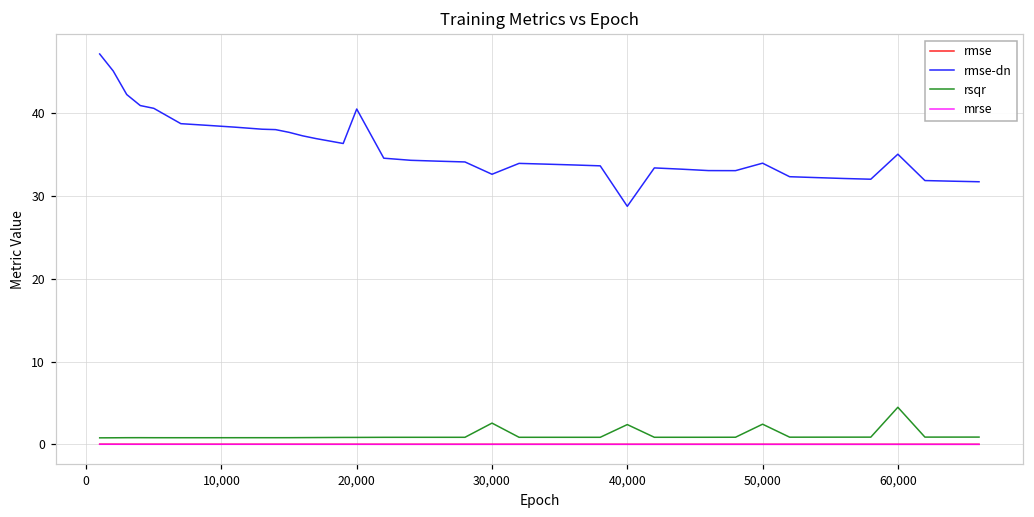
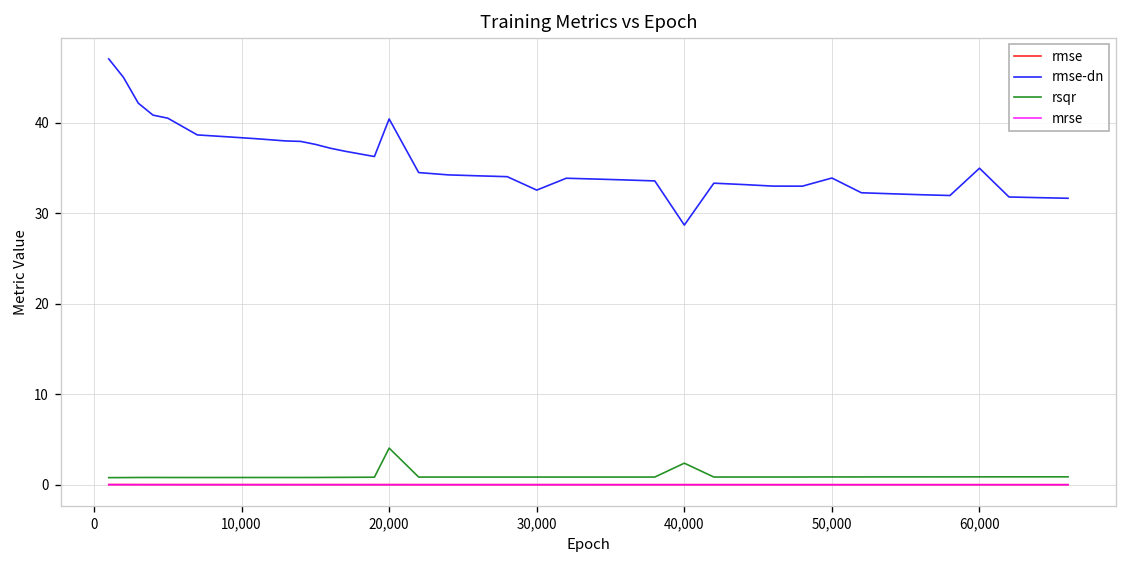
  {
    "mrse": {
      "20,000": 0,
      "30,000": 0,
      "40,000": 0,
      "50,000": 0,
      "60,000": 0
    },
    "rmse-dn": {
      "20,000": 40,
      "30,000": 33,
      "40,000": 29,
      "50,000": 34,
      "60,000": 35
    },
    "rsqr": {
-     "20,000": 1,
-     "30,000": 3,
+     "20,000": 4,
+     "30,000": 1,
      "40,000": 2,
-     "50,000": 2,
-     "60,000": 4
+     "50,000": 1,
+     "60,000": 1
    }
  }
